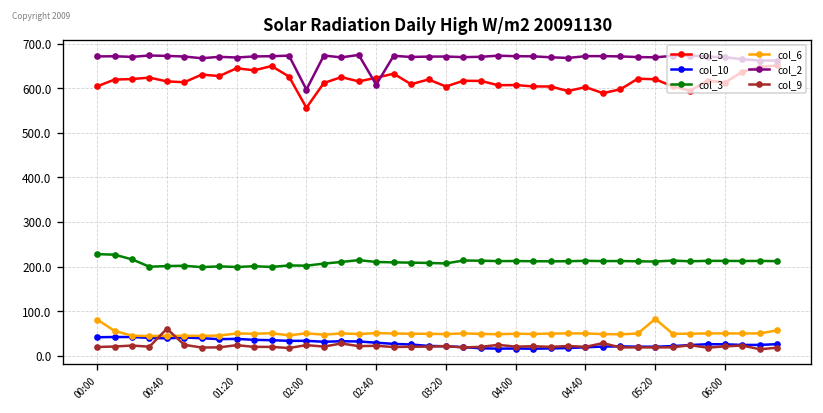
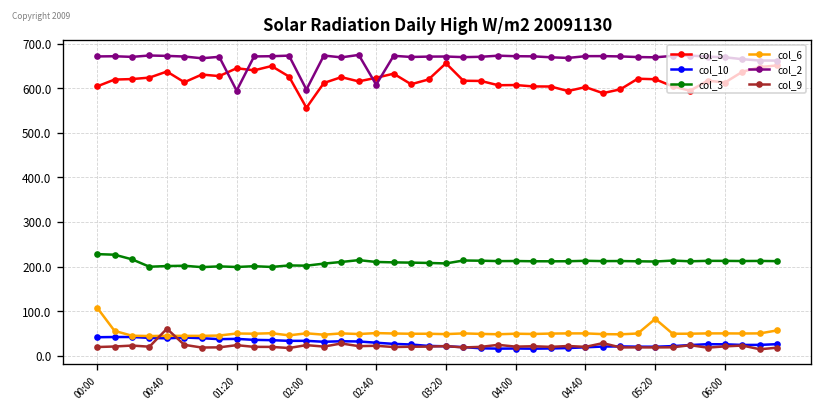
  {
    "col_5": {
      "00:00": 600,
-     "00:40": 620,
+     "00:40": 640,
      "01:20": 650,
      "02:00": 560,
      "02:40": 620,
-     "03:20": 600,
+     "03:20": 660,
      "04:00": 610,
      "04:40": 600,
      "05:20": 620
    },
    "col_10": {
      "00:00": 40,
      "01:20": 40,
      "02:00": 30,
      "02:40": 30
    },
    "col_3": {
      "00:00": 230,
      "00:40": 200,
      "01:20": 200,
      "02:00": 200,
      "02:40": 210,
      "03:20": 210,
      "04:00": 210,
      "04:40": 210,
      "05:20": 210,
      "06:00": 210
    },
    "col_6": {
-     "00:00": 80,
+     "00:00": 110,
      "01:20": 50,
      "02:00": 50,
      "02:40": 50,
      "03:20": 50,
      "04:00": 50,
      "04:40": 50,
      "05:20": 80,
      "06:00": 50
    },
    "col_2": {
      "00:00": 670,
      "00:40": 670,
-     "01:20": 670,
+     "01:20": 590,
      "02:00": 600,
      "02:40": 610,
      "03:20": 670,
      "04:00": 670,
      "04:40": 670,
      "05:20": 670
    },
    "col_9": {
      "00:00": 20,
      "00:40": 60,
      "01:20": 20,
      "02:00": 20,
      "02:40": 20
    }
  }
